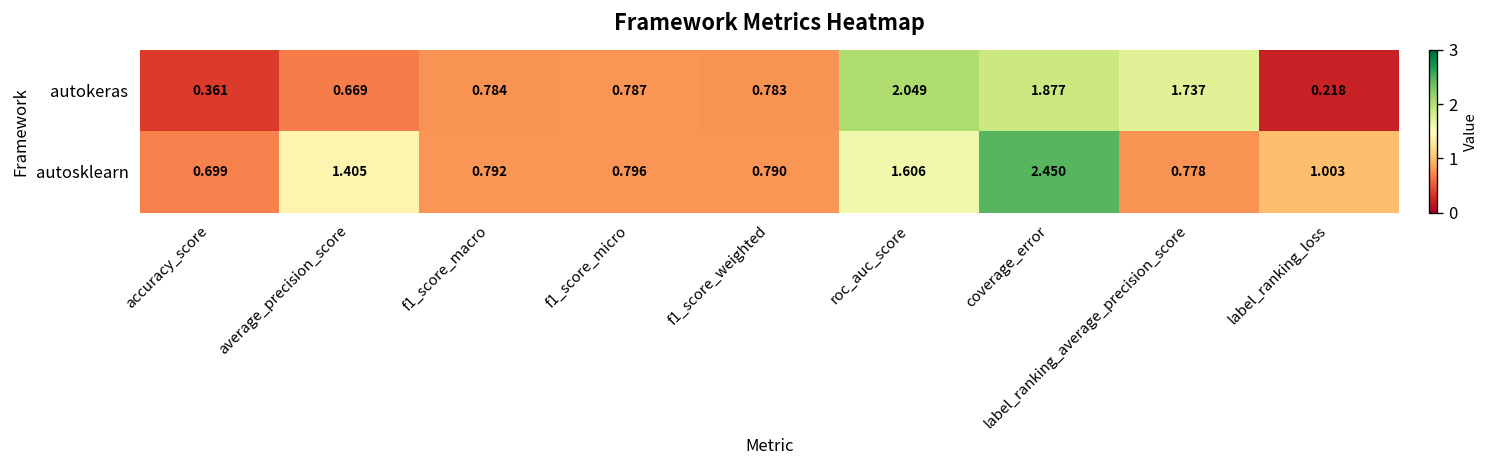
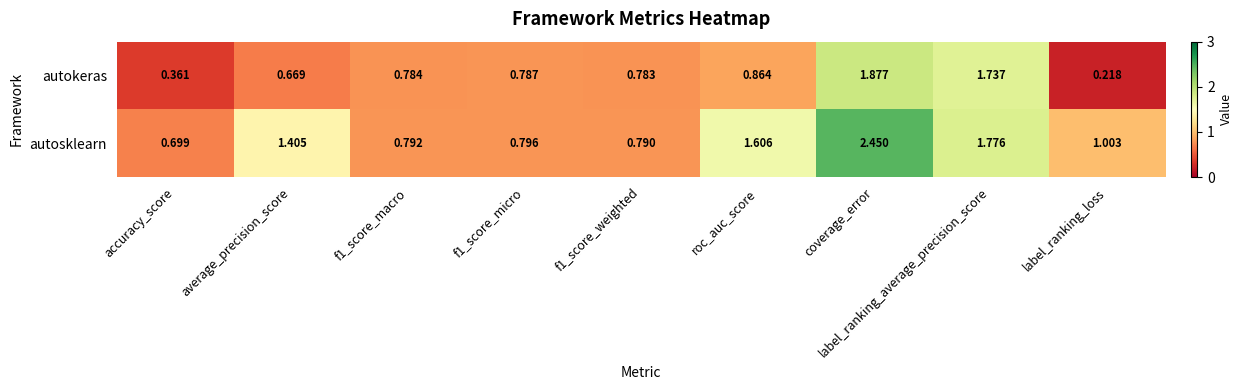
  {
    "autokeras": {
      "accuracy_score": 0.361,
      "average_precision_score": 0.669,
      "f1_score_macro": 0.784,
      "f1_score_micro": 0.787,
      "f1_score_weighted": 0.783,
-     "roc_auc_score": 2.049,
+     "roc_auc_score": 0.864,
      "coverage_error": 1.877,
      "label_ranking_average_precision_score": 1.737,
      "label_ranking_loss": 0.218
    },
    "autosklearn": {
      "accuracy_score": 0.699,
      "average_precision_score": 1.405,
      "f1_score_macro": 0.792,
      "f1_score_micro": 0.796,
      "f1_score_weighted": 0.790,
      "roc_auc_score": 1.606,
      "coverage_error": 2.450,
-     "label_ranking_average_precision_score": 0.778,
+     "label_ranking_average_precision_score": 1.776,
      "label_ranking_loss": 1.003
    }
  }
